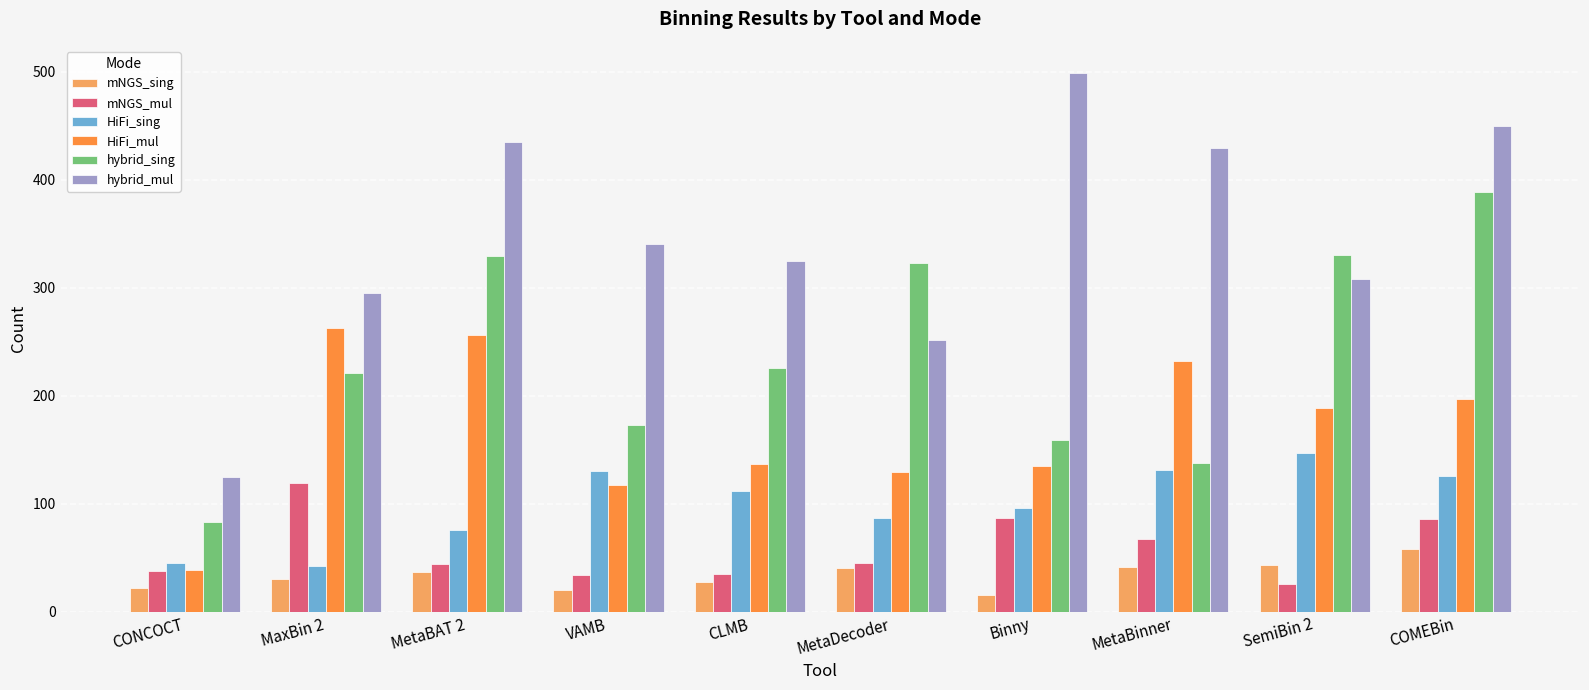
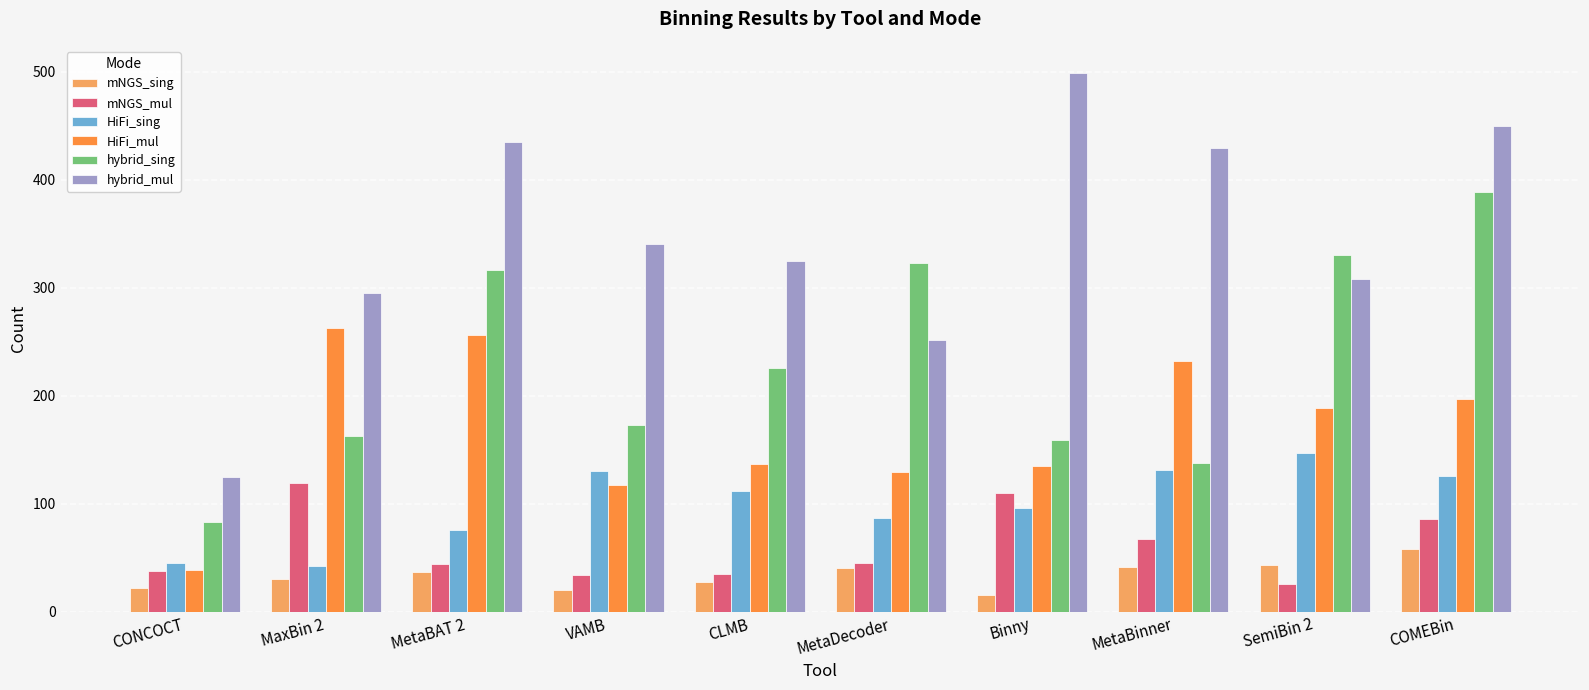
  {
    "mNGS_mul": {
      "CONCOCT": 38,
      "MaxBin 2": 119,
      "MetaBAT 2": 44,
      "VAMB": 34,
      "CLMB": 35,
      "MetaDecoder": 45,
-     "Binny": 87,
+     "Binny": 110,
      "MetaBinner": 67,
      "SemiBin 2": 26,
      "COMEBin": 86
    },
    "hybrid_sing": {
      "CONCOCT": 83,
-     "MaxBin 2": 221,
-     "MetaBAT 2": 329,
+     "MaxBin 2": 163,
+     "MetaBAT 2": 316,
      "VAMB": 173,
      "CLMB": 226,
      "MetaDecoder": 323,
      "Binny": 159,
      "MetaBinner": 138,
      "SemiBin 2": 330,
      "COMEBin": 389
    }
  }
